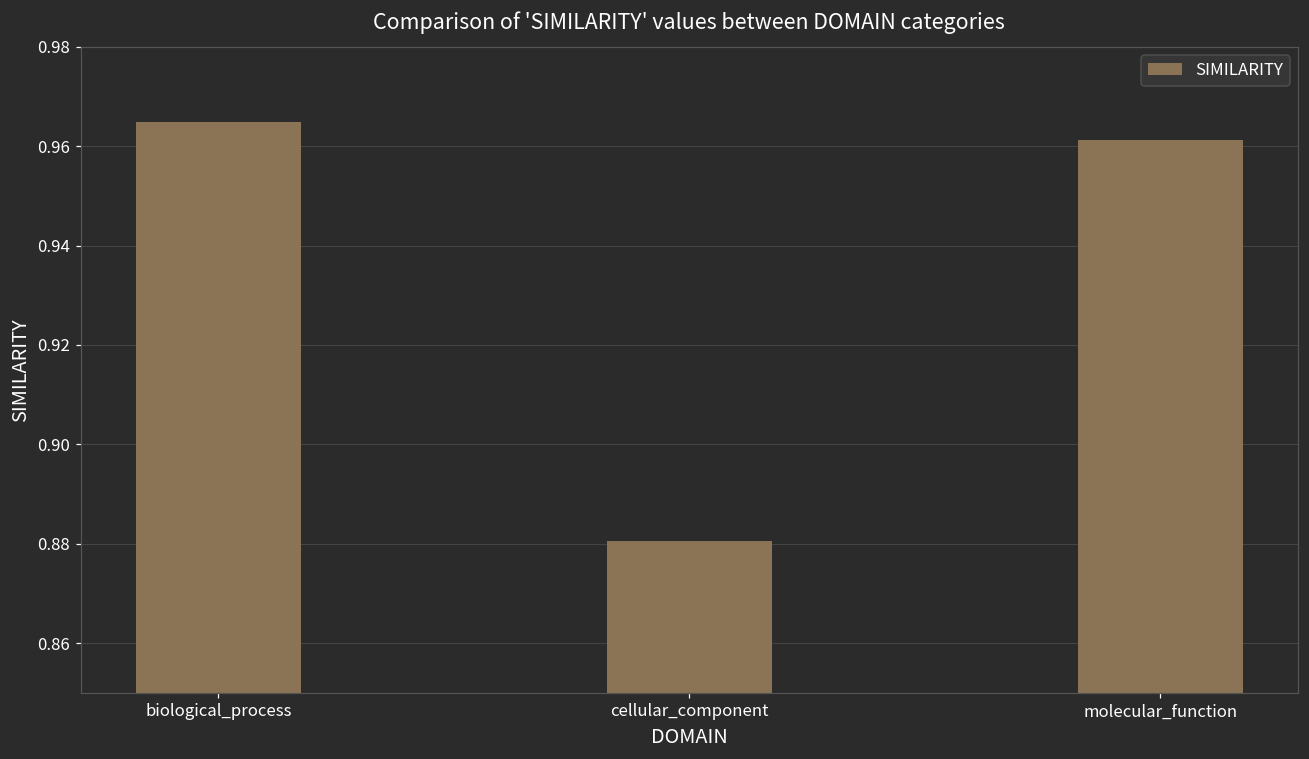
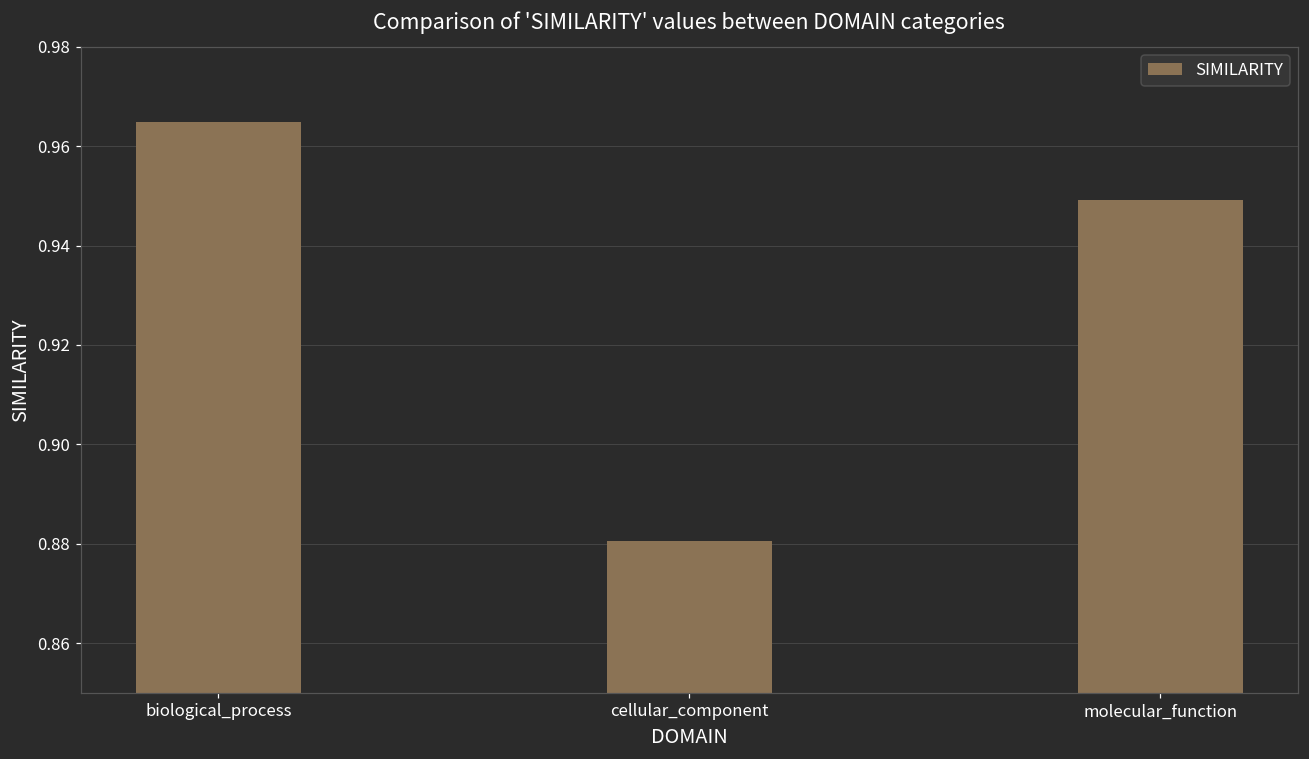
  {
    "biological_process": 0.965,
    "cellular_component": 0.881,
-   "molecular_function": 0.961
+   "molecular_function": 0.949
  }
